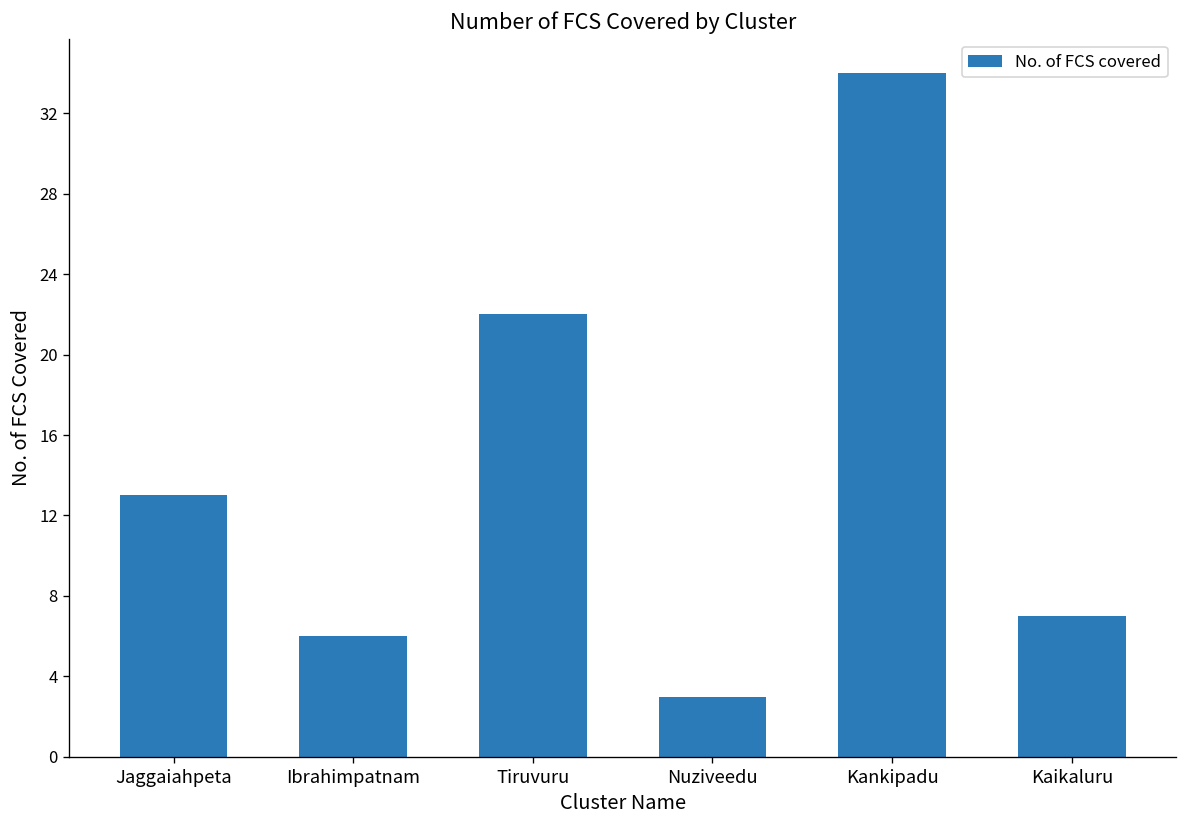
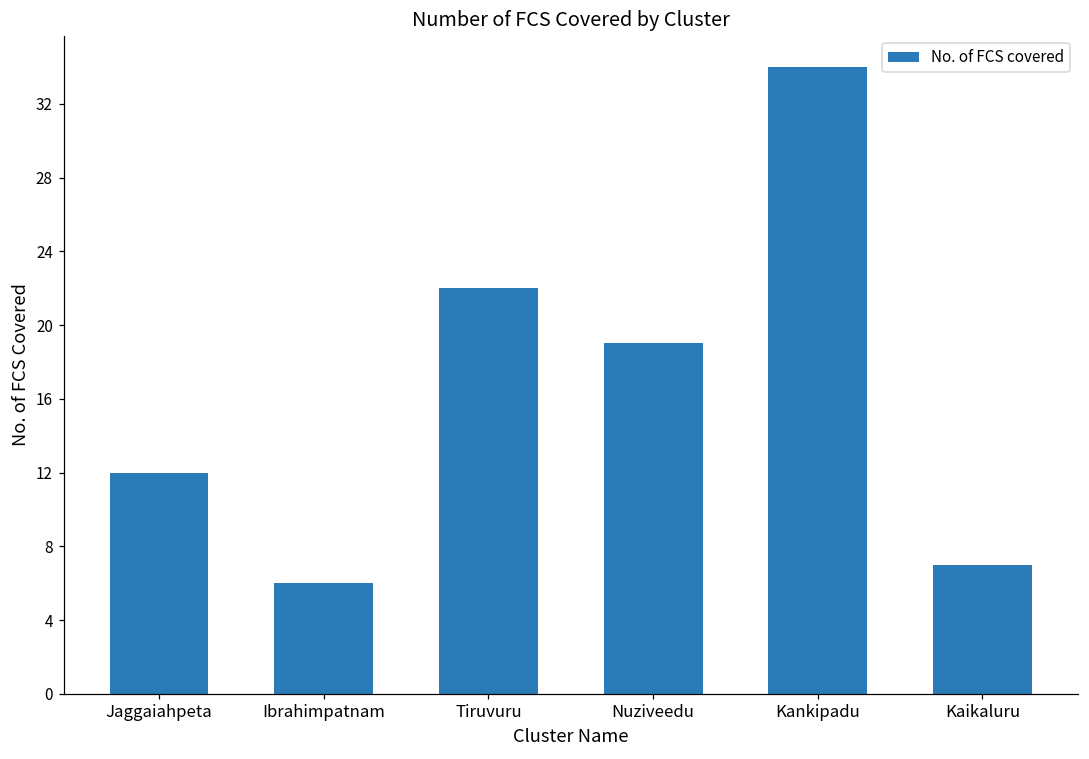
  {
-   "Jaggaiahpeta": 13,
+   "Jaggaiahpeta": 12,
    "Ibrahimpatnam": 6,
    "Tiruvuru": 22,
-   "Nuziveedu": 3,
+   "Nuziveedu": 19,
    "Kankipadu": 34,
    "Kaikaluru": 7
  }
